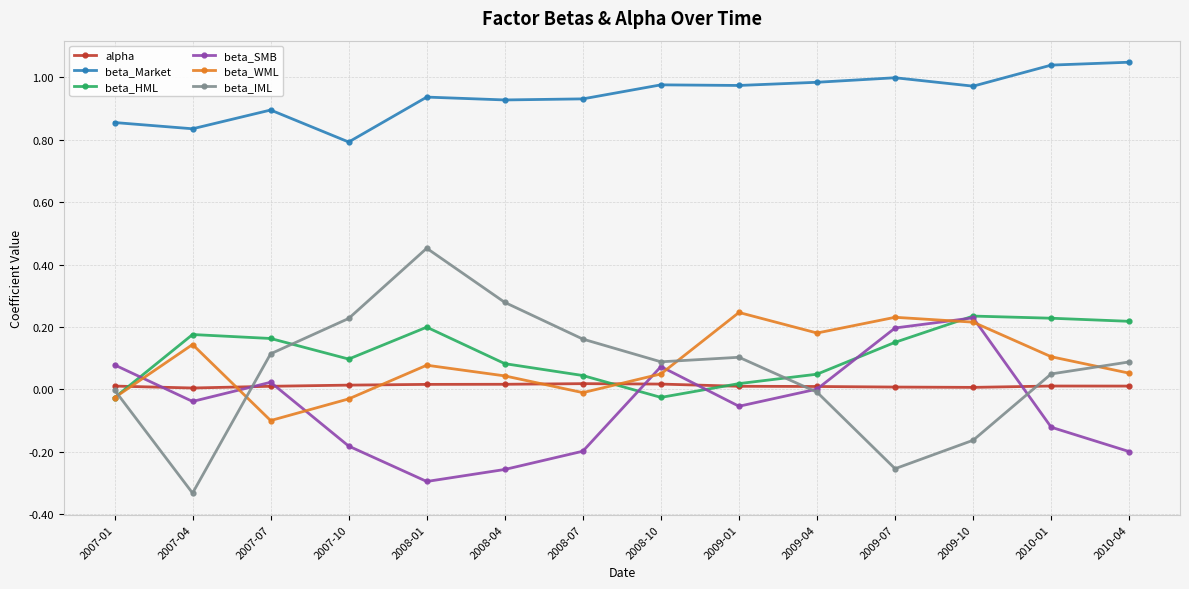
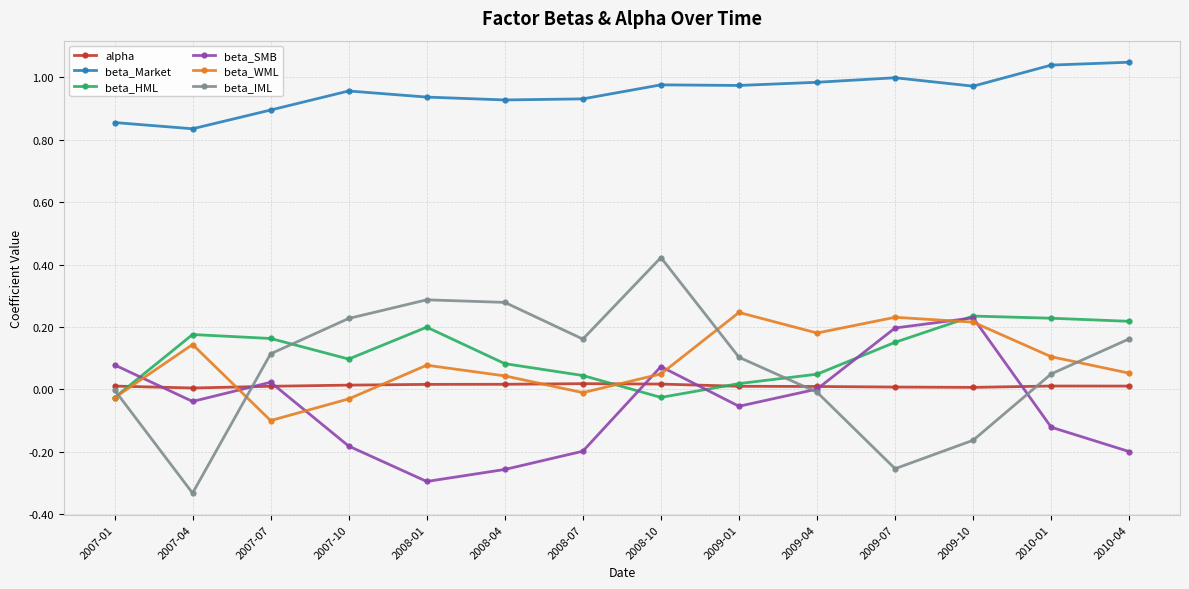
  {
    "alpha": {
      "2007-01": 0.01,
      "2007-04": 0.00,
      "2007-07": 0.01,
      "2007-10": 0.01,
      "2008-01": 0.02,
      "2008-04": 0.02,
      "2008-07": 0.02,
      "2008-10": 0.02,
      "2009-01": 0.01,
      "2009-04": 0.01,
      "2009-07": 0.01,
      "2009-10": 0.01,
      "2010-01": 0.01,
      "2010-04": 0.01
    },
    "beta_Market": {
      "2007-01": 0.86,
      "2007-04": 0.84,
      "2007-07": 0.90,
-     "2007-10": 0.79,
+     "2007-10": 0.96,
      "2008-01": 0.94,
      "2008-04": 0.93,
      "2008-07": 0.93,
      "2008-10": 0.98,
      "2009-01": 0.97,
      "2009-04": 0.98,
      "2009-07": 1.00,
      "2009-10": 0.97,
      "2010-01": 1.04,
      "2010-04": 1.05
    },
    "beta_HML": {
      "2007-04": 0.18,
      "2007-07": 0.16,
      "2007-10": 0.10,
      "2008-01": 0.20,
      "2008-04": 0.08,
      "2008-07": 0.04,
      "2008-10": -0.03,
      "2009-01": 0.02,
      "2009-04": 0.05,
      "2009-07": 0.15,
      "2010-01": 0.23,
      "2010-04": 0.22
    },
    "beta_SMB": {
      "2007-01": 0.08,
      "2007-04": -0.04,
      "2007-07": 0.02,
      "2007-10": -0.18,
      "2008-01": -0.30,
      "2008-04": -0.26,
      "2008-07": -0.20,
      "2008-10": 0.07,
      "2009-01": -0.05,
      "2009-04": 0.00,
      "2009-07": 0.20,
      "2010-01": -0.12,
      "2010-04": -0.20
    },
    "beta_WML": {
      "2007-04": 0.14,
      "2007-07": -0.10,
      "2007-10": -0.03,
      "2008-01": 0.08,
      "2008-04": 0.04,
      "2008-07": -0.01,
      "2008-10": 0.05,
      "2009-01": 0.25,
      "2009-04": 0.18,
      "2009-07": 0.23,
      "2009-10": 0.22,
      "2010-01": 0.10,
      "2010-04": 0.05
    },
    "beta_IML": {
      "2007-01": 0.00,
      "2007-04": -0.33,
      "2007-07": 0.11,
      "2007-10": 0.23,
-     "2008-01": 0.45,
+     "2008-01": 0.29,
      "2008-04": 0.28,
      "2008-07": 0.16,
-     "2008-10": 0.09,
+     "2008-10": 0.42,
      "2009-01": 0.10,
      "2009-04": -0.01,
      "2009-07": -0.25,
      "2009-10": -0.16,
      "2010-01": 0.05,
-     "2010-04": 0.09
+     "2010-04": 0.16
    }
  }
